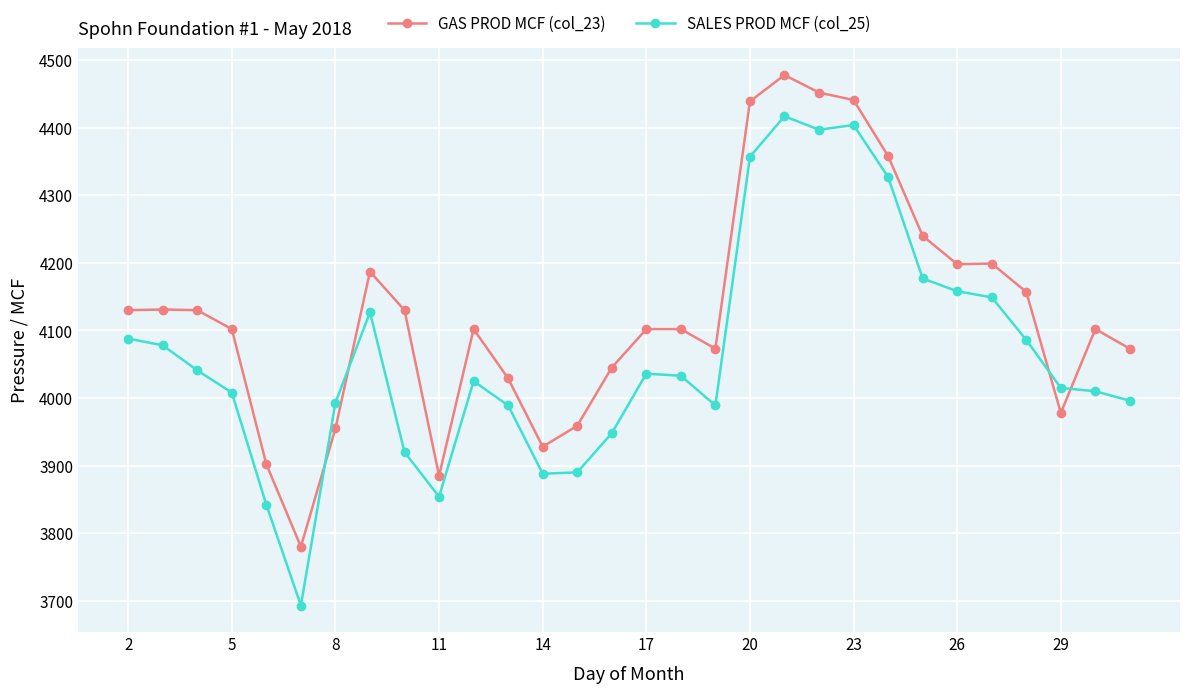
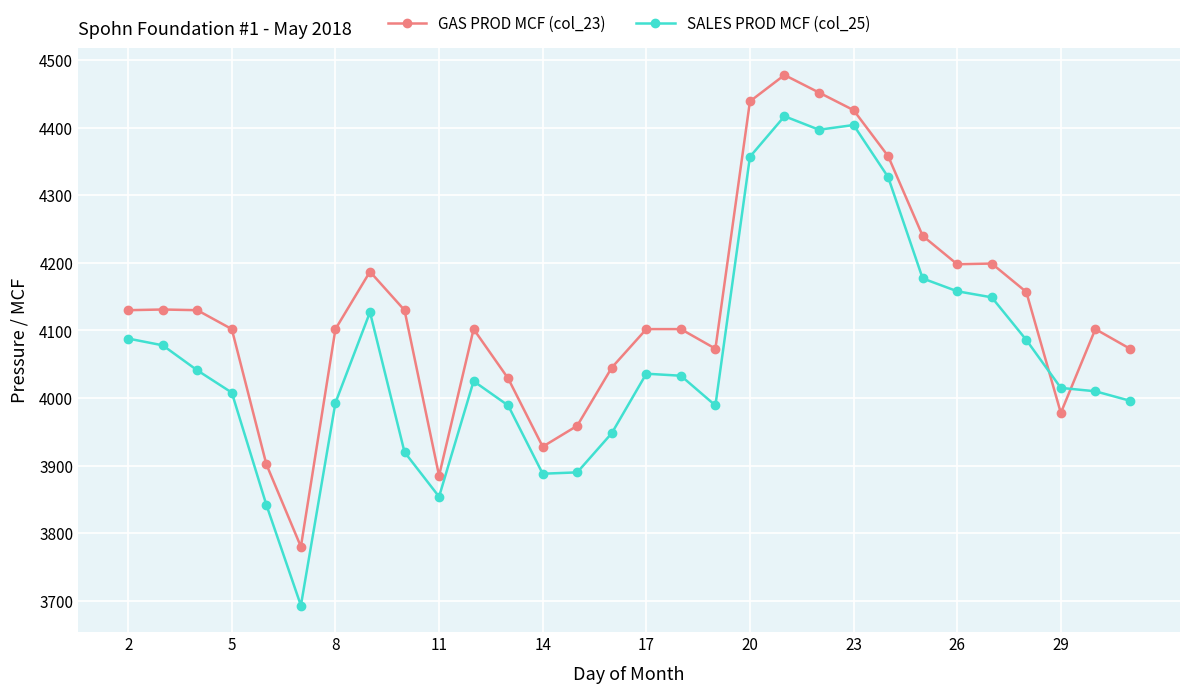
  {
    "GAS PROD MCF (col_23)": {
      "2": 4130,
      "5": 4100,
-     "8": 3960,
+     "8": 4100,
      "11": 3890,
      "14": 3930,
      "17": 4100,
      "20": 4440,
-     "23": 4440,
+     "23": 4430,
      "26": 4200,
      "29": 3980
    },
    "SALES PROD MCF (col_25)": {
      "2": 4090,
      "5": 4010,
      "8": 3990,
      "11": 3850,
      "14": 3890,
      "17": 4040,
      "20": 4360,
      "23": 4400,
      "26": 4160,
      "29": 4020
    }
  }
